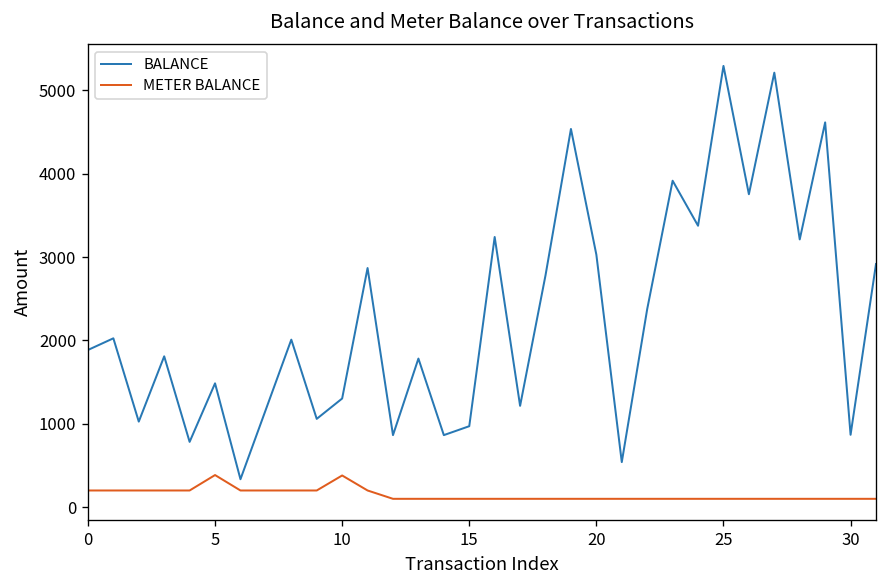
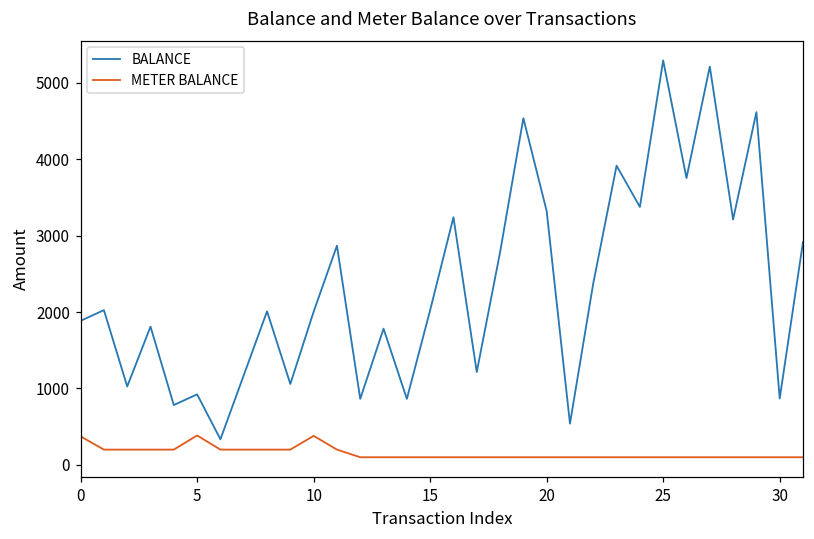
  {
    "BALANCE": {
      "0": 1900,
-     "5": 1500,
-     "10": 1300,
-     "15": 1000,
-     "20": 3000,
+     "5": 900,
+     "10": 2000,
+     "15": 2000,
+     "20": 3300,
      "25": 5300,
      "30": 900
    },
    "METER BALANCE": {
-     "0": 200,
+     "0": 400,
      "5": 400,
      "10": 400,
      "15": 100,
      "20": 100,
      "25": 100,
      "30": 100
    }
  }
